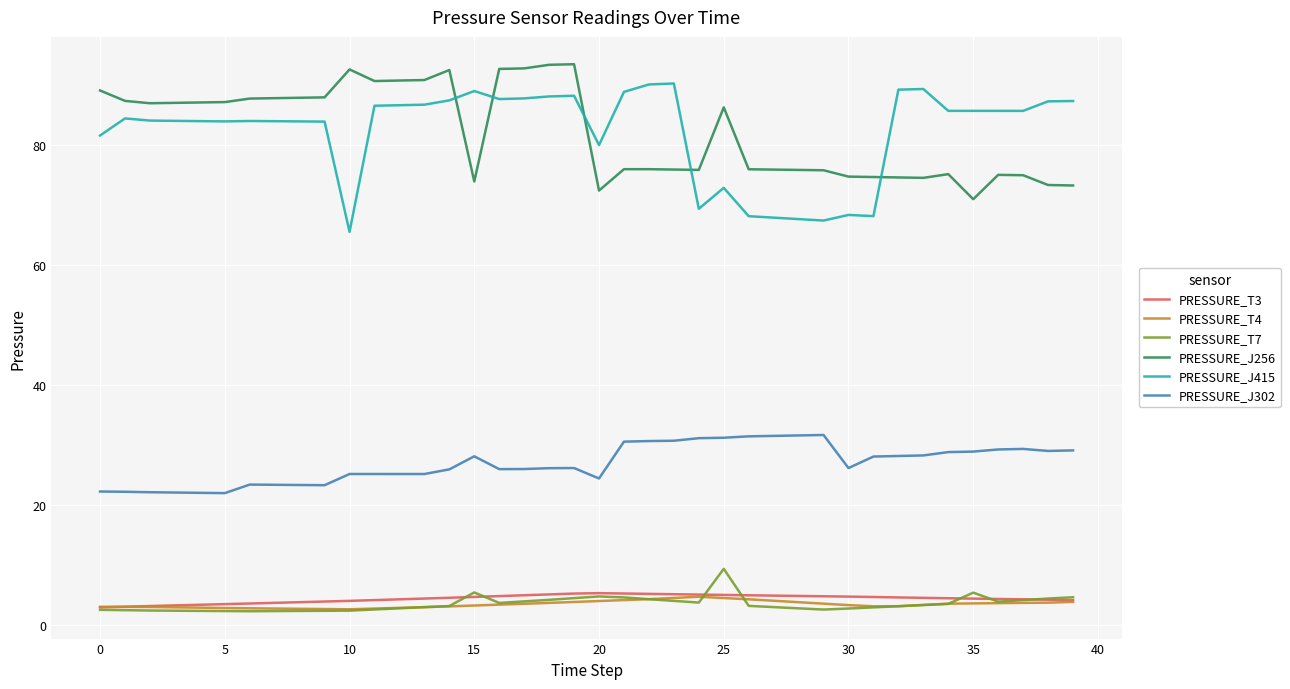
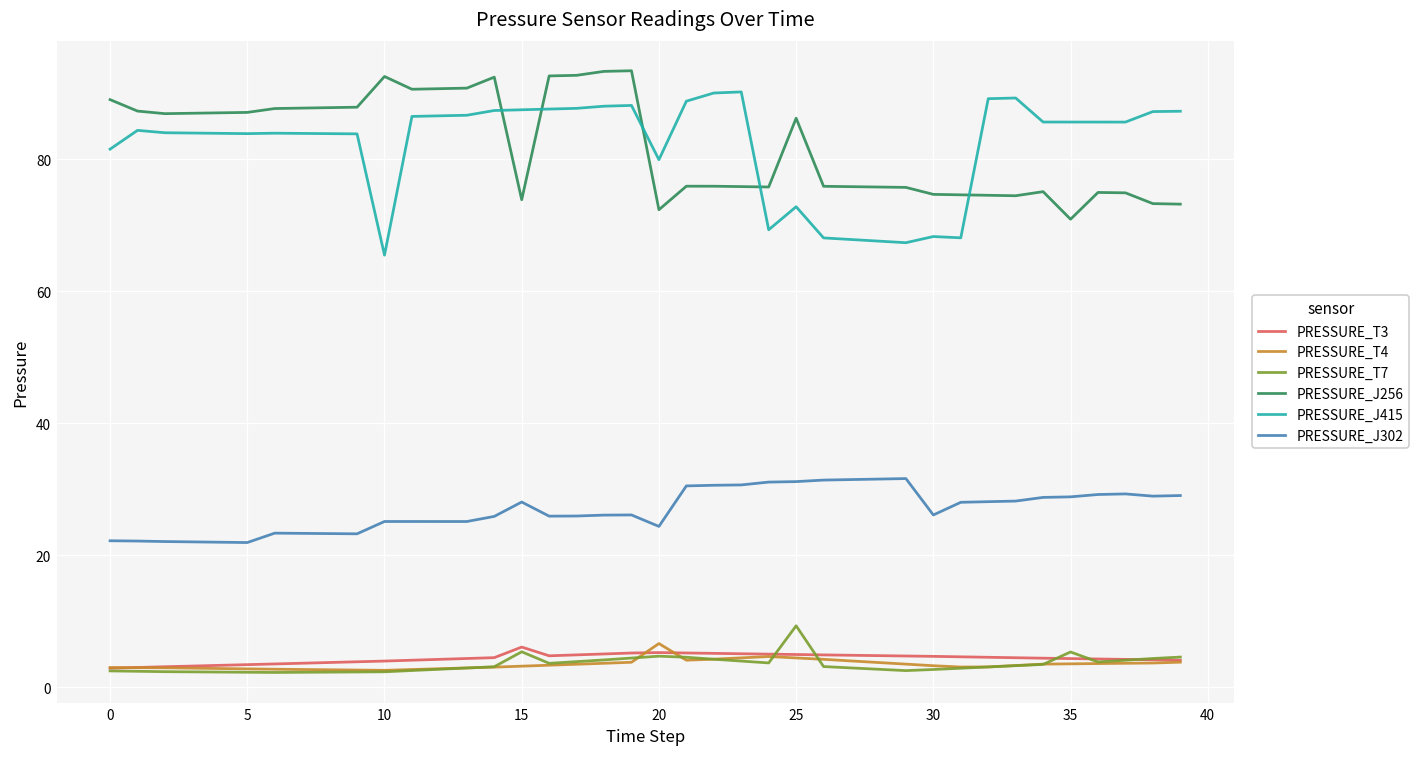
  {
    "PRESSURE_T3": {
      "5": 3,
      "10": 4,
-     "15": 5,
+     "15": 6,
      "20": 5,
      "25": 5,
      "30": 5,
      "35": 4
    },
    "PRESSURE_T4": {
      "5": 3,
      "15": 3,
-     "20": 4,
+     "20": 7,
      "25": 4,
      "30": 3,
      "35": 4
    },
    "PRESSURE_T7": {
      "5": 2,
      "15": 5,
      "20": 5,
      "25": 9,
      "30": 3,
      "35": 5
    },
    "PRESSURE_J256": {
      "0": 89,
      "5": 87,
      "10": 93,
      "15": 74,
      "20": 72,
      "25": 86,
      "30": 75,
      "35": 71
    },
    "PRESSURE_J415": {
      "0": 82,
      "5": 84,
      "10": 65,
-     "15": 89,
+     "15": 87,
      "20": 80,
      "25": 73,
      "30": 68,
      "35": 86
    },
    "PRESSURE_J302": {
      "0": 22,
      "5": 22,
      "10": 25,
      "15": 28,
      "20": 24,
      "25": 31,
      "30": 26,
      "35": 29
    }
  }
